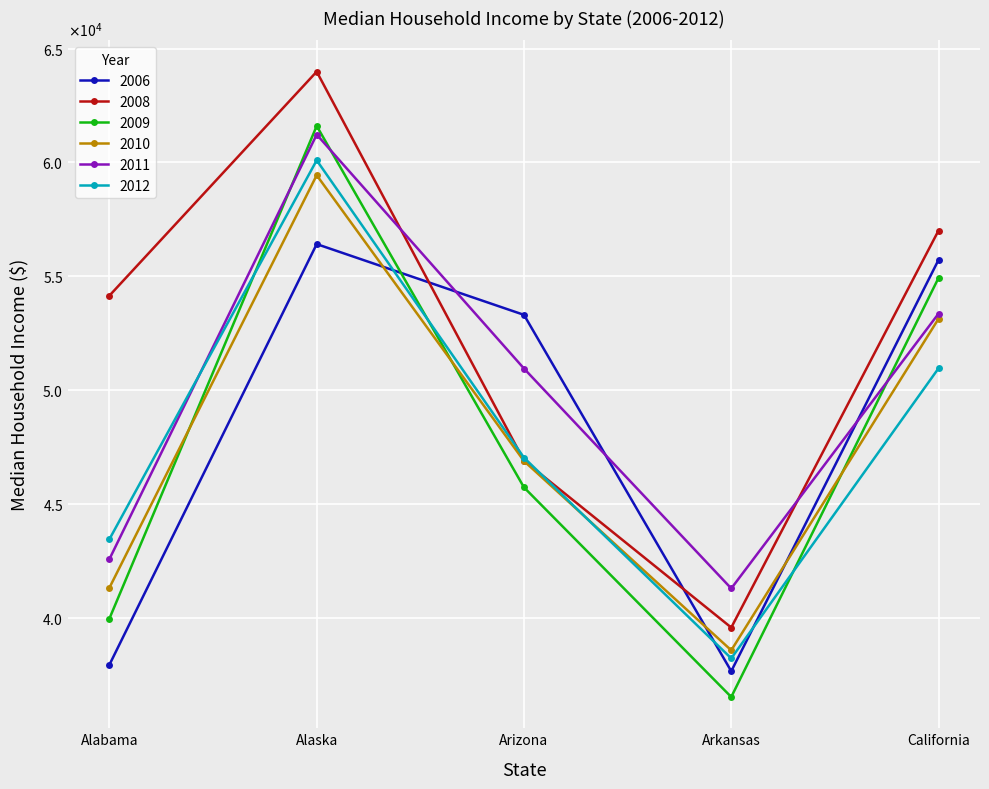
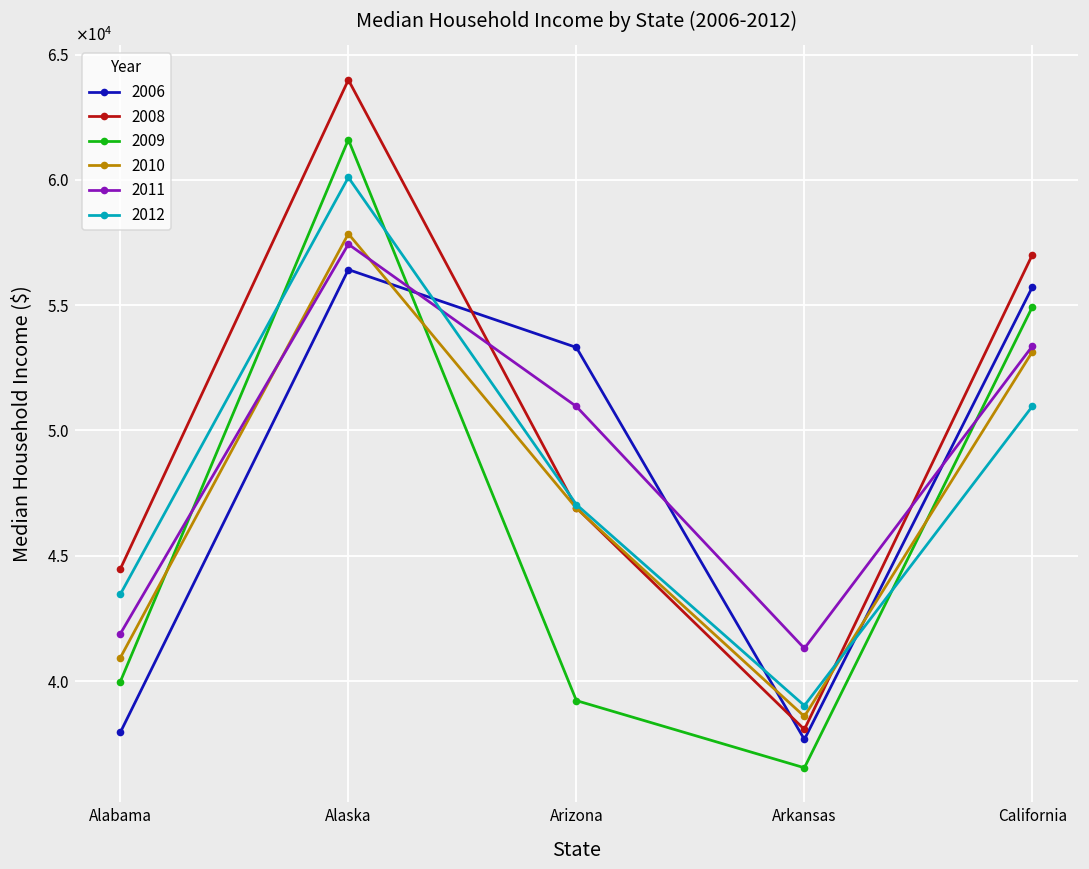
  {
    "2006": {
      "Alabama": 38000,
      "Alaska": 56400,
      "Arizona": 53300,
      "Arkansas": 37700,
      "California": 55700
    },
    "2008": {
-     "Alabama": 54200,
+     "Alabama": 44500,
      "Alaska": 64000,
-     "Arkansas": 39600,
+     "Arkansas": 38100,
      "California": 57000
    },
    "2009": {
      "Alabama": 40000,
      "Alaska": 61600,
-     "Arizona": 45700,
+     "Arizona": 39200,
      "Arkansas": 36500,
      "California": 54900
    },
    "2010": {
-     "Alabama": 41300,
-     "Alaska": 59400,
+     "Alabama": 40900,
+     "Alaska": 57800,
      "Arkansas": 38600,
      "California": 53100
    },
    "2011": {
-     "Alabama": 42600,
-     "Alaska": 61200,
+     "Alabama": 41900,
+     "Alaska": 57400,
      "Arizona": 51000,
      "Arkansas": 41300,
      "California": 53400
    },
    "2012": {
      "Alabama": 43500,
      "Alaska": 60100,
      "Arizona": 47000,
-     "Arkansas": 38200,
+     "Arkansas": 39000,
      "California": 51000
    }
  }
